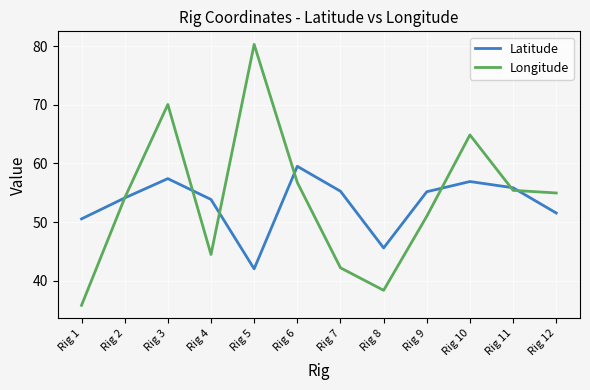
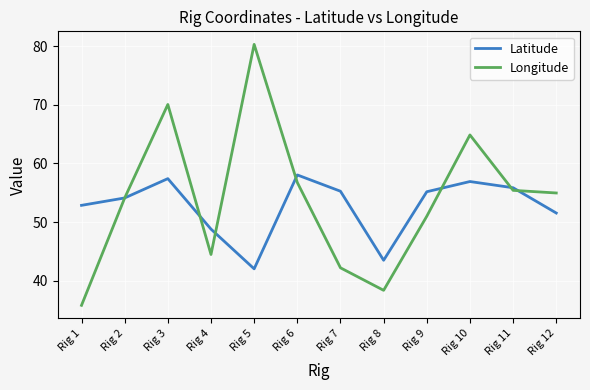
  {
    "Latitude": {
-     "Rig 1": 51,
+     "Rig 1": 53,
      "Rig 3": 57,
-     "Rig 4": 54,
+     "Rig 4": 49,
      "Rig 5": 42,
-     "Rig 6": 60,
+     "Rig 6": 58,
      "Rig 7": 55,
-     "Rig 8": 46,
+     "Rig 8": 43,
      "Rig 9": 55,
      "Rig 10": 57,
      "Rig 11": 56,
      "Rig 12": 52
    },
    "Longitude": {
      "Rig 1": 36,
      "Rig 3": 70,
      "Rig 4": 44,
      "Rig 5": 80,
      "Rig 6": 57,
      "Rig 7": 42,
      "Rig 8": 38,
      "Rig 9": 51,
      "Rig 10": 65,
      "Rig 11": 55,
      "Rig 12": 55
    }
  }
